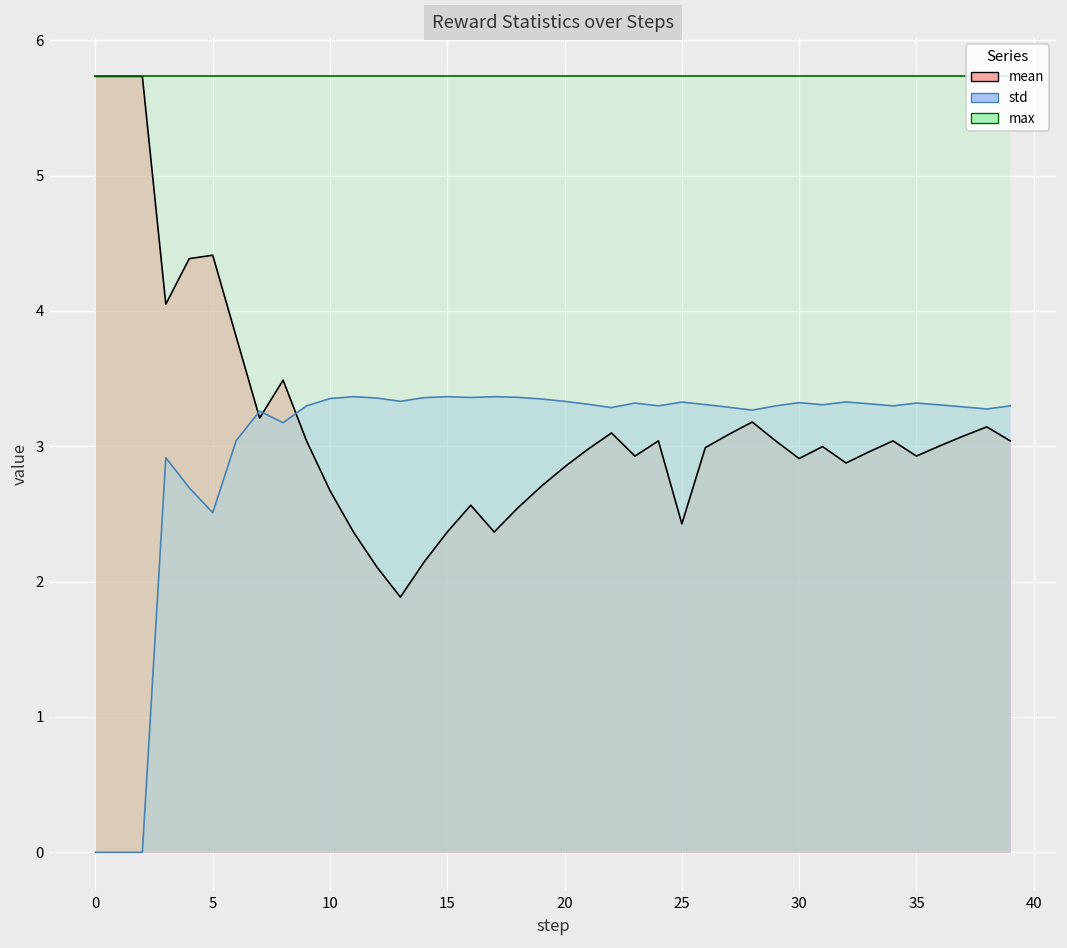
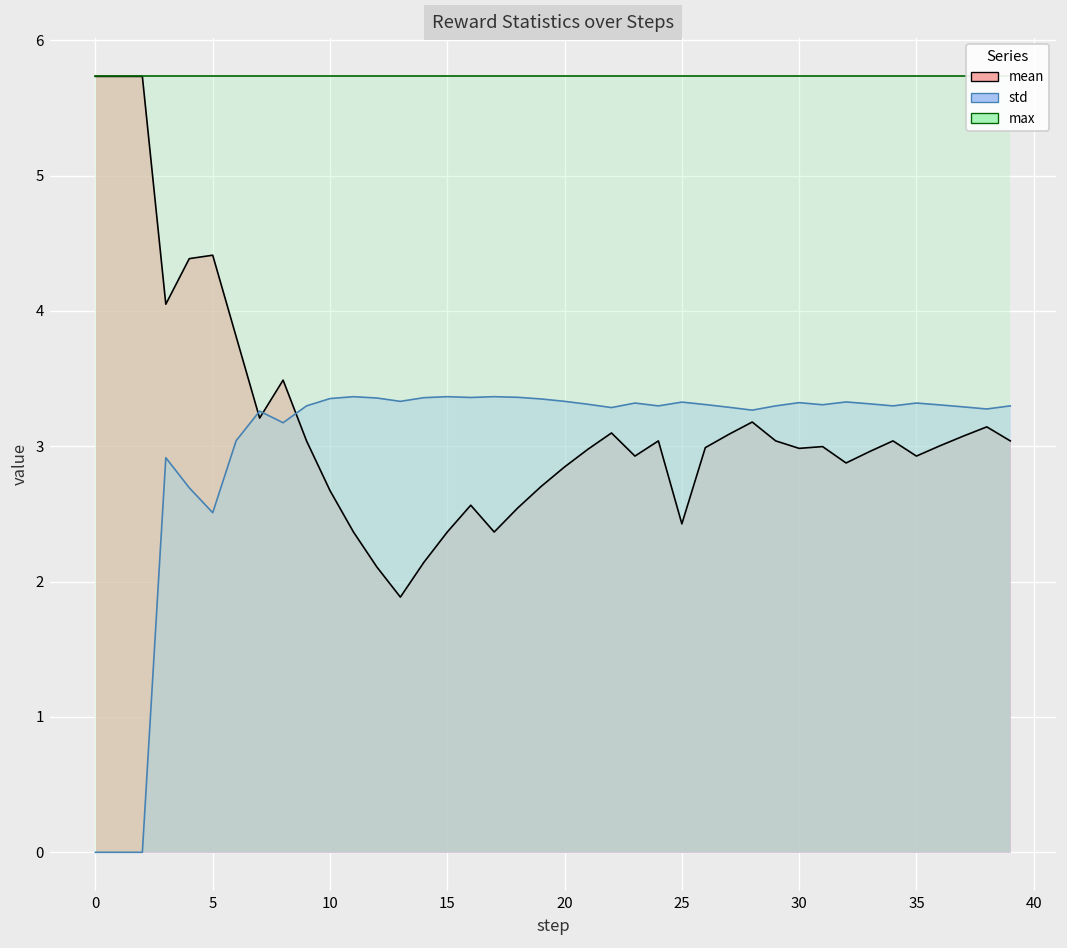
  {
    "mean": {
      "5": 4.41,
      "10": 2.67,
      "15": 2.37,
      "20": 2.85,
      "25": 2.43,
-     "30": 2.91,
+     "30": 2.98,
      "35": 2.93
    }
  }
